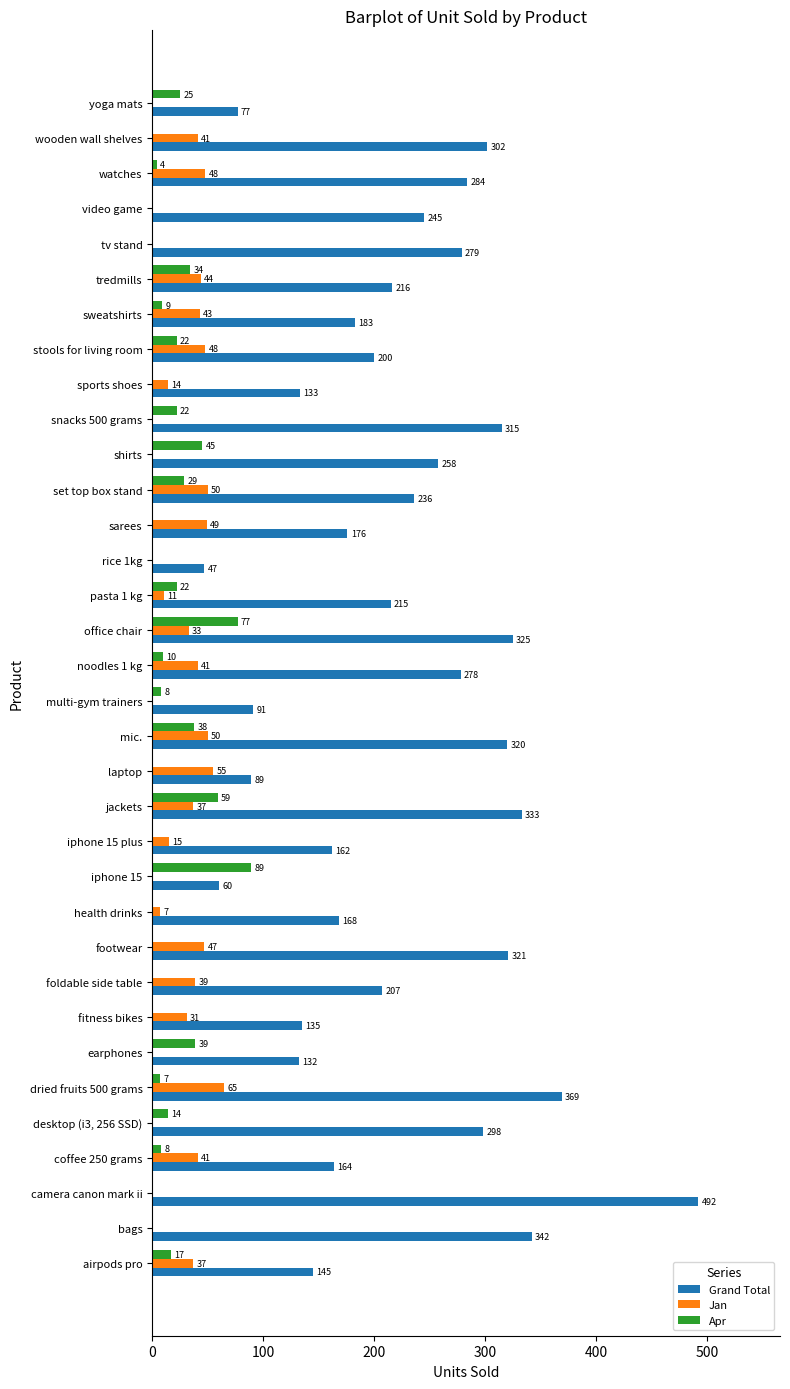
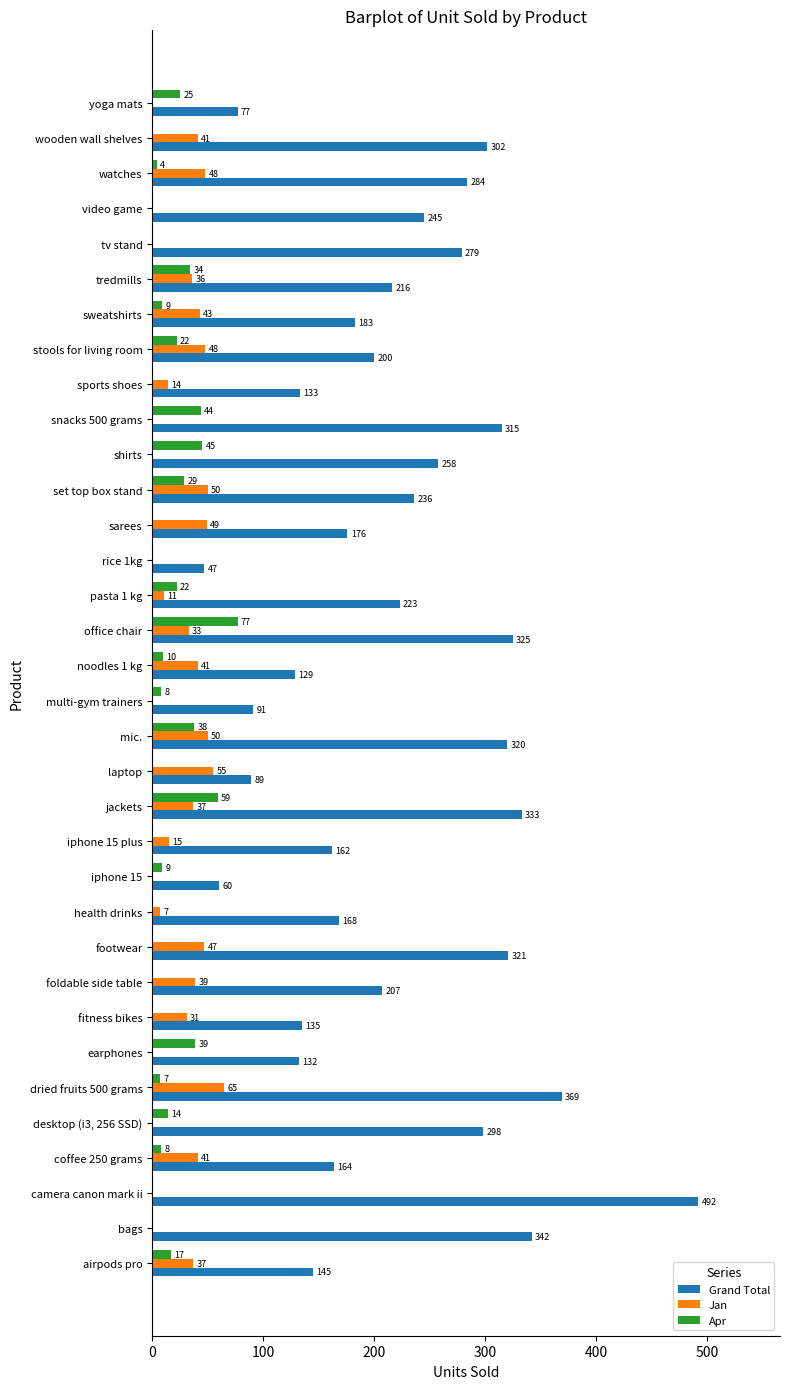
  {
    "Grand Total": {
      "yoga mats": 77,
      "wooden wall shelves": 302,
      "watches": 284,
      "video game": 245,
      "tv stand": 279,
      "tredmills": 216,
      "sweatshirts": 183,
      "stools for living room": 200,
      "sports shoes": 133,
      "snacks 500 grams": 315,
      "shirts": 258,
      "set top box stand": 236,
      "sarees": 176,
      "rice 1kg": 47,
-     "pasta 1 kg": 215,
+     "pasta 1 kg": 223,
      "office chair": 325,
-     "noodles 1 kg": 278,
+     "noodles 1 kg": 129,
      "multi-gym trainers": 91,
      "mic.": 320,
      "laptop": 89,
      "jackets": 333,
      "iphone 15 plus": 162,
      "iphone 15": 60,
      "health drinks": 168,
      "footwear": 321,
      "foldable side table": 207,
      "fitness bikes": 135,
      "earphones": 132,
      "dried fruits 500 grams": 369,
      "desktop (i3, 256 SSD)": 298,
      "coffee 250 grams": 164,
      "camera canon mark ii": 492,
      "bags": 342,
      "airpods pro": 145
    },
    "Jan": {
      "wooden wall shelves": 41,
      "watches": 48,
-     "tredmills": 44,
+     "tredmills": 36,
      "sweatshirts": 43,
      "stools for living room": 48,
      "sports shoes": 14,
      "set top box stand": 50,
      "sarees": 49,
      "pasta 1 kg": 11,
      "office chair": 33,
      "noodles 1 kg": 41,
      "mic.": 50,
      "laptop": 55,
      "jackets": 37,
      "iphone 15 plus": 15,
      "health drinks": 7,
      "footwear": 47,
      "foldable side table": 39,
      "fitness bikes": 31,
      "dried fruits 500 grams": 65,
      "coffee 250 grams": 41,
      "airpods pro": 37
    },
    "Apr": {
      "yoga mats": 25,
      "watches": 4,
      "tredmills": 34,
      "sweatshirts": 9,
      "stools for living room": 22,
-     "snacks 500 grams": 22,
+     "snacks 500 grams": 44,
      "shirts": 45,
      "set top box stand": 29,
      "pasta 1 kg": 22,
      "office chair": 77,
      "noodles 1 kg": 10,
      "multi-gym trainers": 8,
      "mic.": 38,
      "jackets": 59,
-     "iphone 15": 89,
+     "iphone 15": 9,
      "earphones": 39,
      "dried fruits 500 grams": 7,
      "desktop (i3, 256 SSD)": 14,
      "coffee 250 grams": 8,
      "airpods pro": 17
    }
  }
